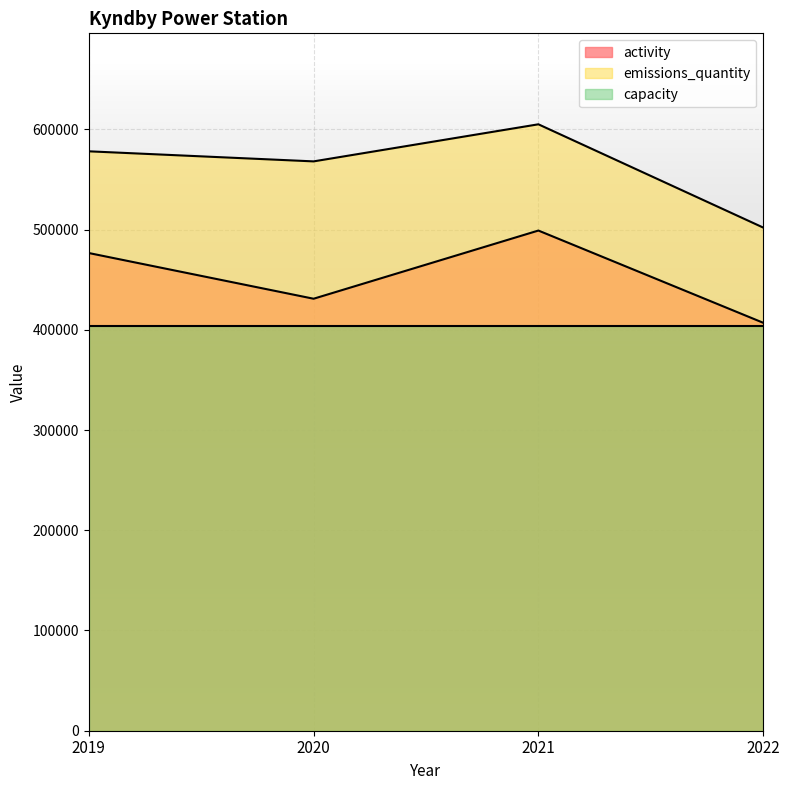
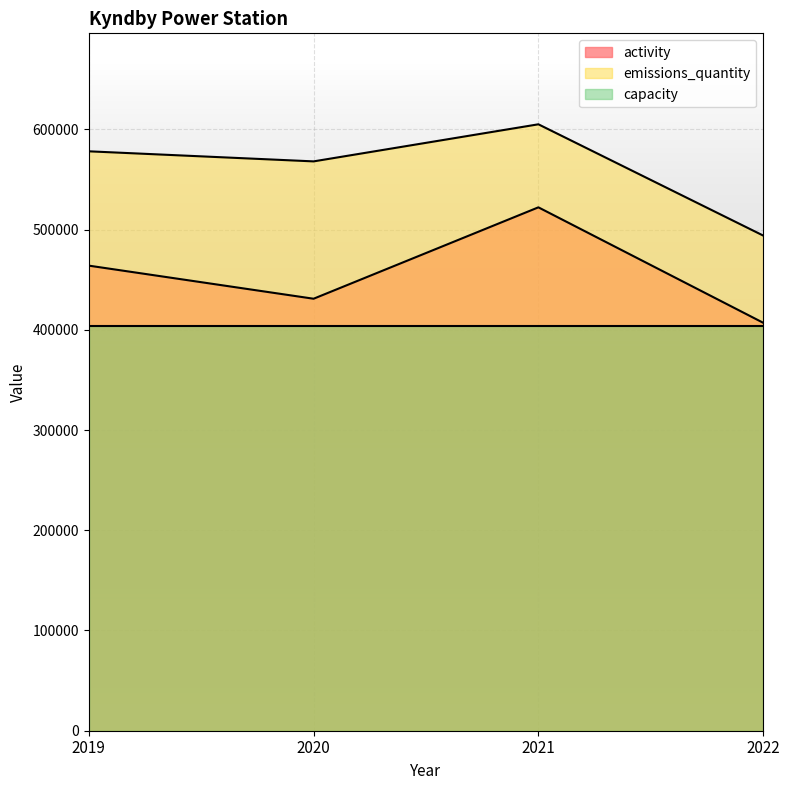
  {
    "activity": {
-     "2019": 477000,
+     "2019": 464000,
      "2020": 431000,
-     "2021": 499000,
+     "2021": 522000,
      "2022": 407000
    },
    "emissions_quantity": {
      "2019": 578000,
      "2020": 568000,
      "2021": 605000,
-     "2022": 502000
+     "2022": 494000
    },
    "capacity": {
      "2019": 404000,
      "2020": 404000,
      "2021": 404000,
      "2022": 404000
    }
  }
